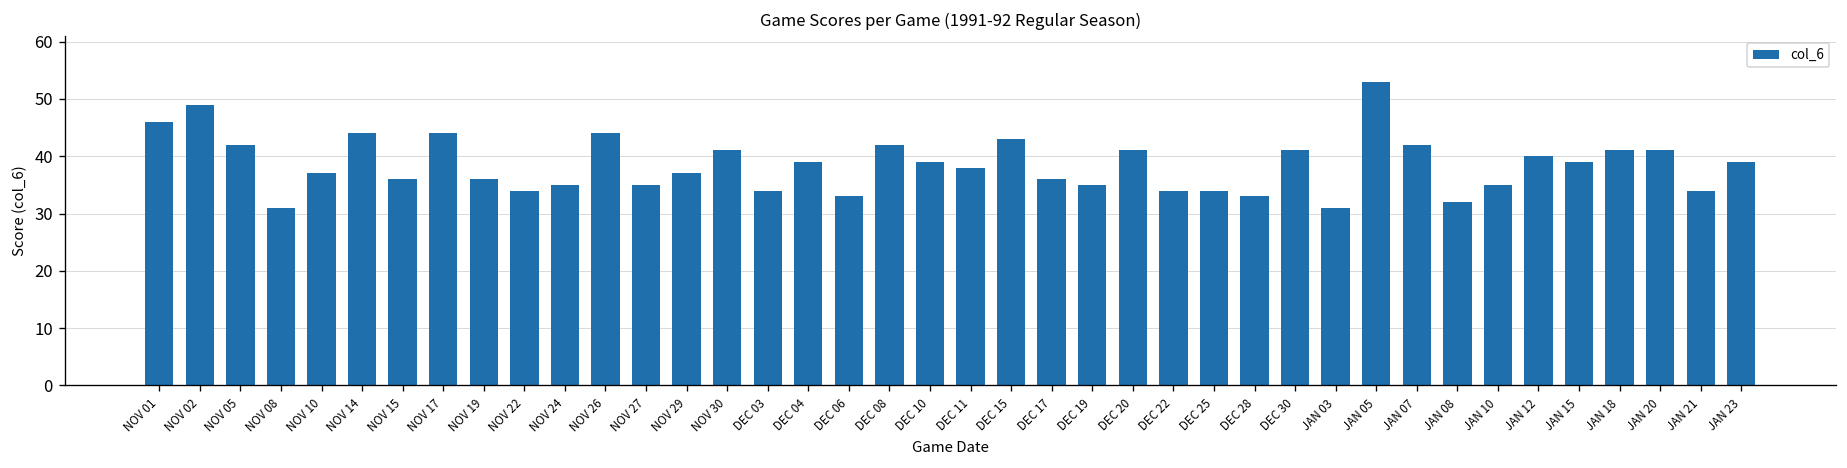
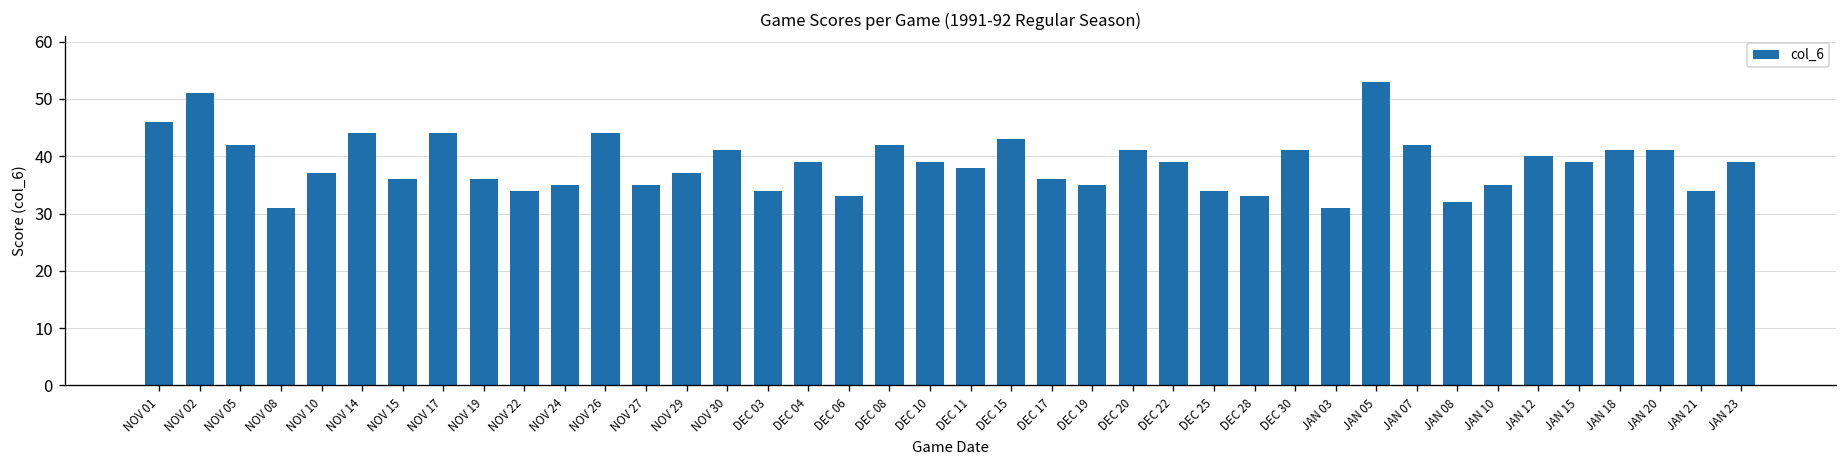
  {
    "NOV 01": 46,
-   "NOV 02": 49,
+   "NOV 02": 51,
    "NOV 05": 42,
    "NOV 08": 31,
    "NOV 10": 37,
    "NOV 14": 44,
    "NOV 15": 36,
    "NOV 17": 44,
    "NOV 19": 36,
    "NOV 22": 34,
    "NOV 24": 35,
    "NOV 26": 44,
    "NOV 27": 35,
    "NOV 29": 37,
    "NOV 30": 41,
    "DEC 03": 34,
    "DEC 04": 39,
    "DEC 06": 33,
    "DEC 08": 42,
    "DEC 10": 39,
    "DEC 11": 38,
    "DEC 15": 43,
    "DEC 17": 36,
    "DEC 19": 35,
    "DEC 20": 41,
-   "DEC 22": 34,
+   "DEC 22": 39,
    "DEC 25": 34,
    "DEC 28": 33,
    "DEC 30": 41,
    "JAN 03": 31,
    "JAN 05": 53,
    "JAN 07": 42,
    "JAN 08": 32,
    "JAN 10": 35,
    "JAN 12": 40,
    "JAN 15": 39,
    "JAN 18": 41,
    "JAN 20": 41,
    "JAN 21": 34,
    "JAN 23": 39
  }
